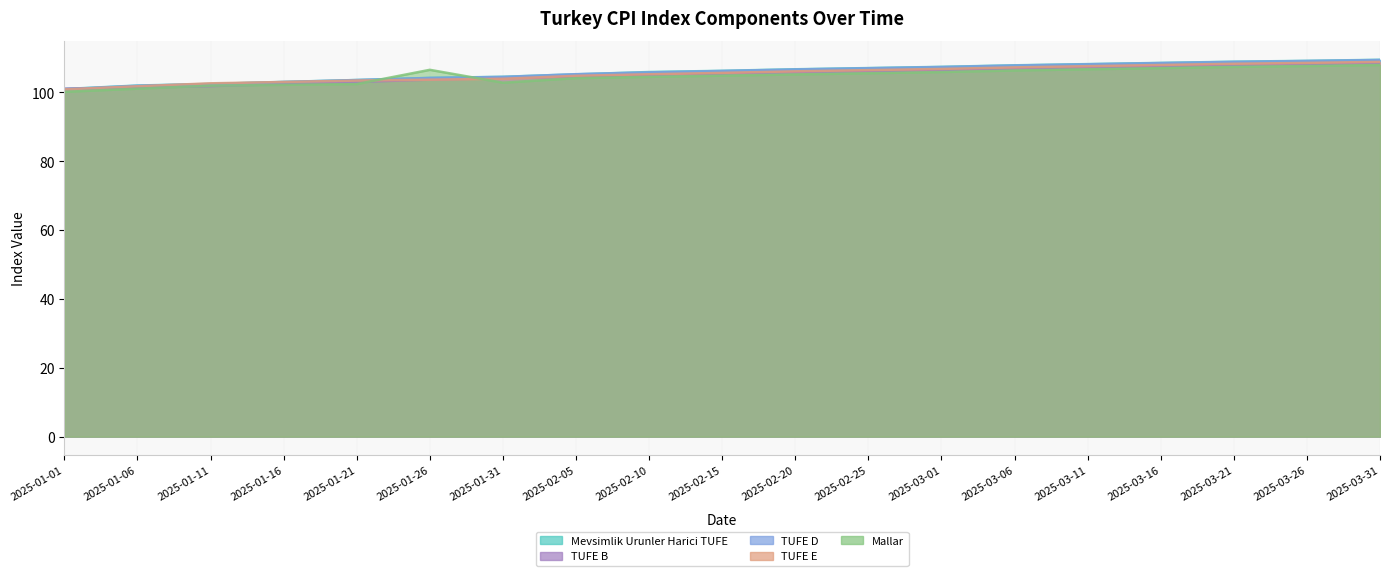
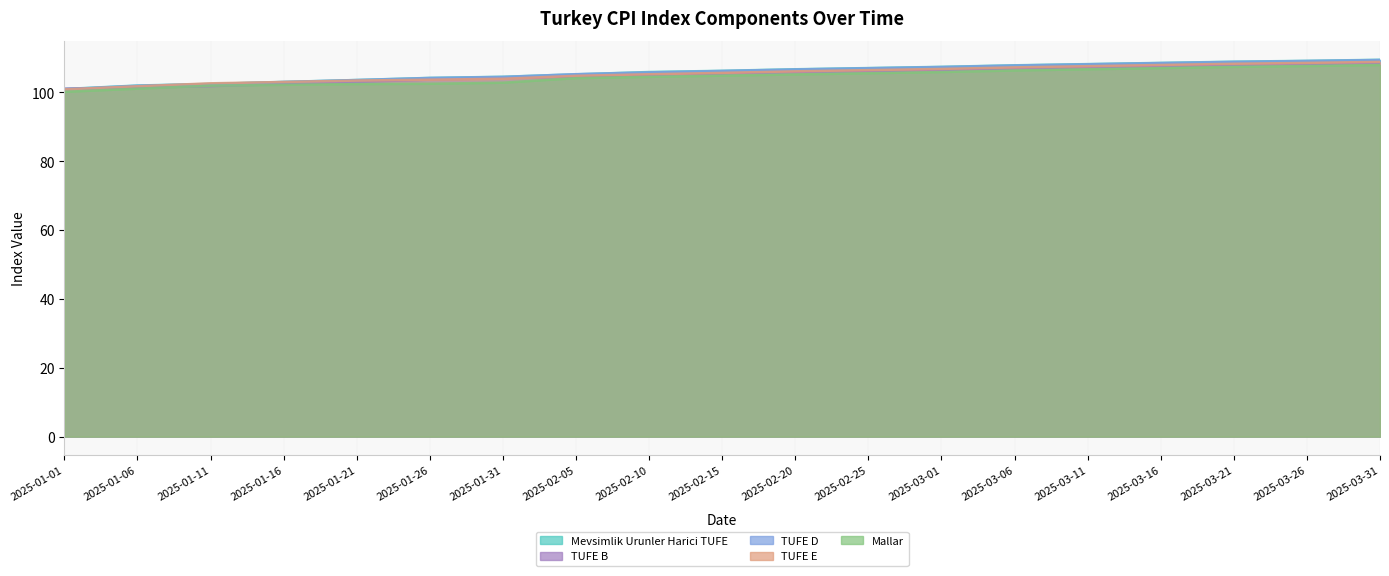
  {
    "Mallar": {
-     "2025-01-26": 107,
+     "2025-01-26": 103,
      "2025-01-31": 103
    }
  }
